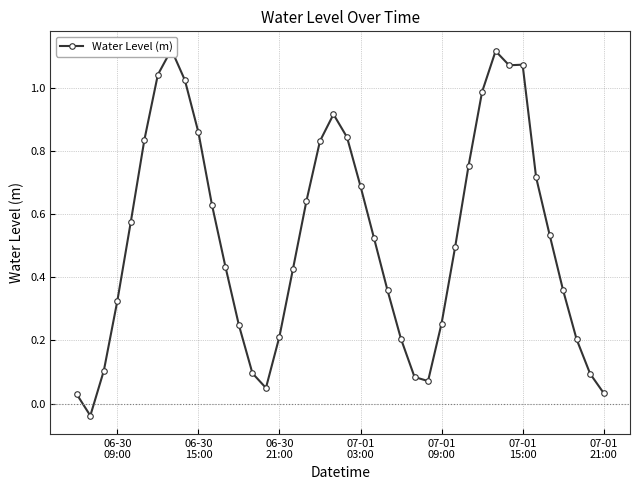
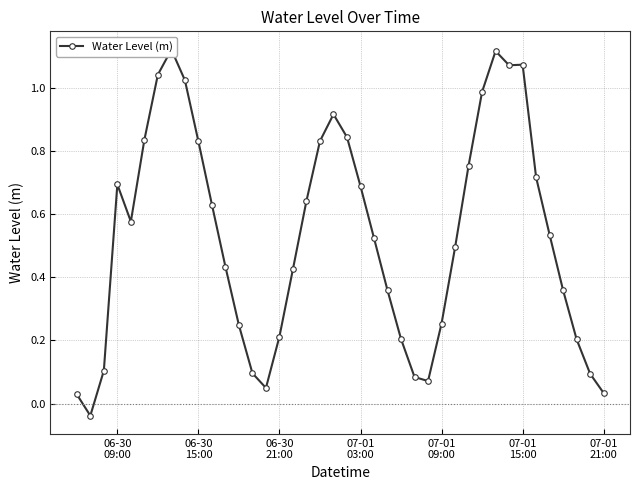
  {
-   "06-30 09:00": 0.33,
-   "06-30 15:00": 0.86,
+   "06-30 09:00": 0.69,
+   "06-30 15:00": 0.83,
    "06-30 21:00": 0.21,
    "07-01 03:00": 0.69,
    "07-01 09:00": 0.25,
    "07-01 15:00": 1.07,
    "07-01 21:00": 0.03
  }
